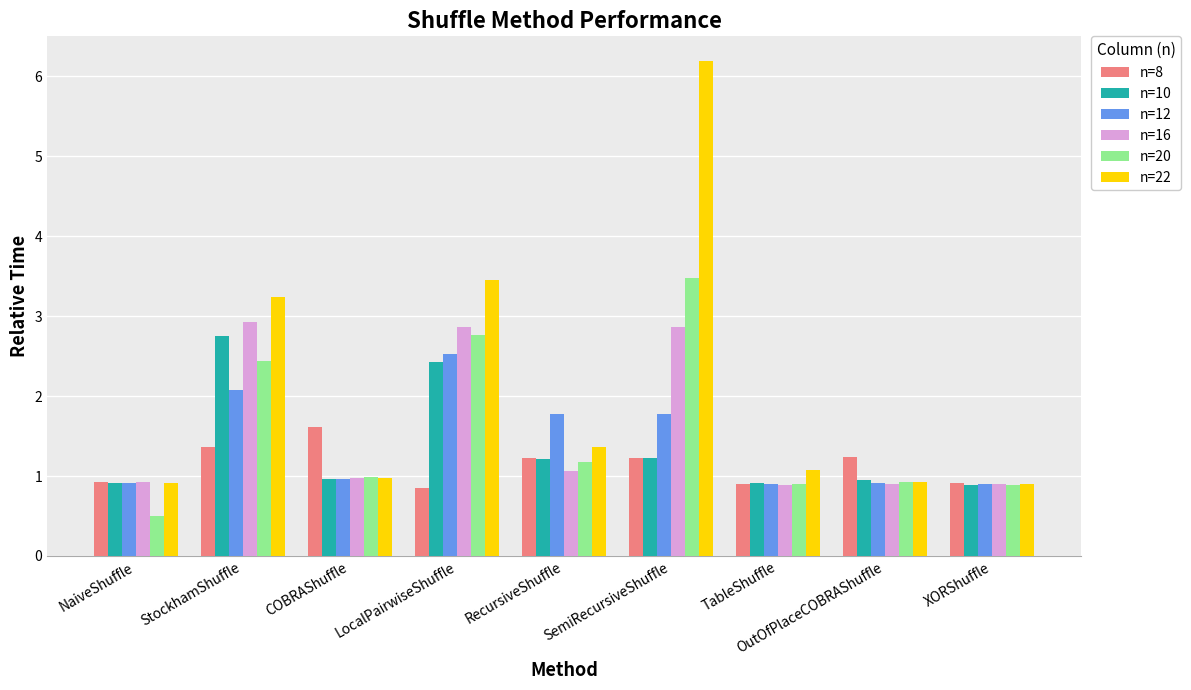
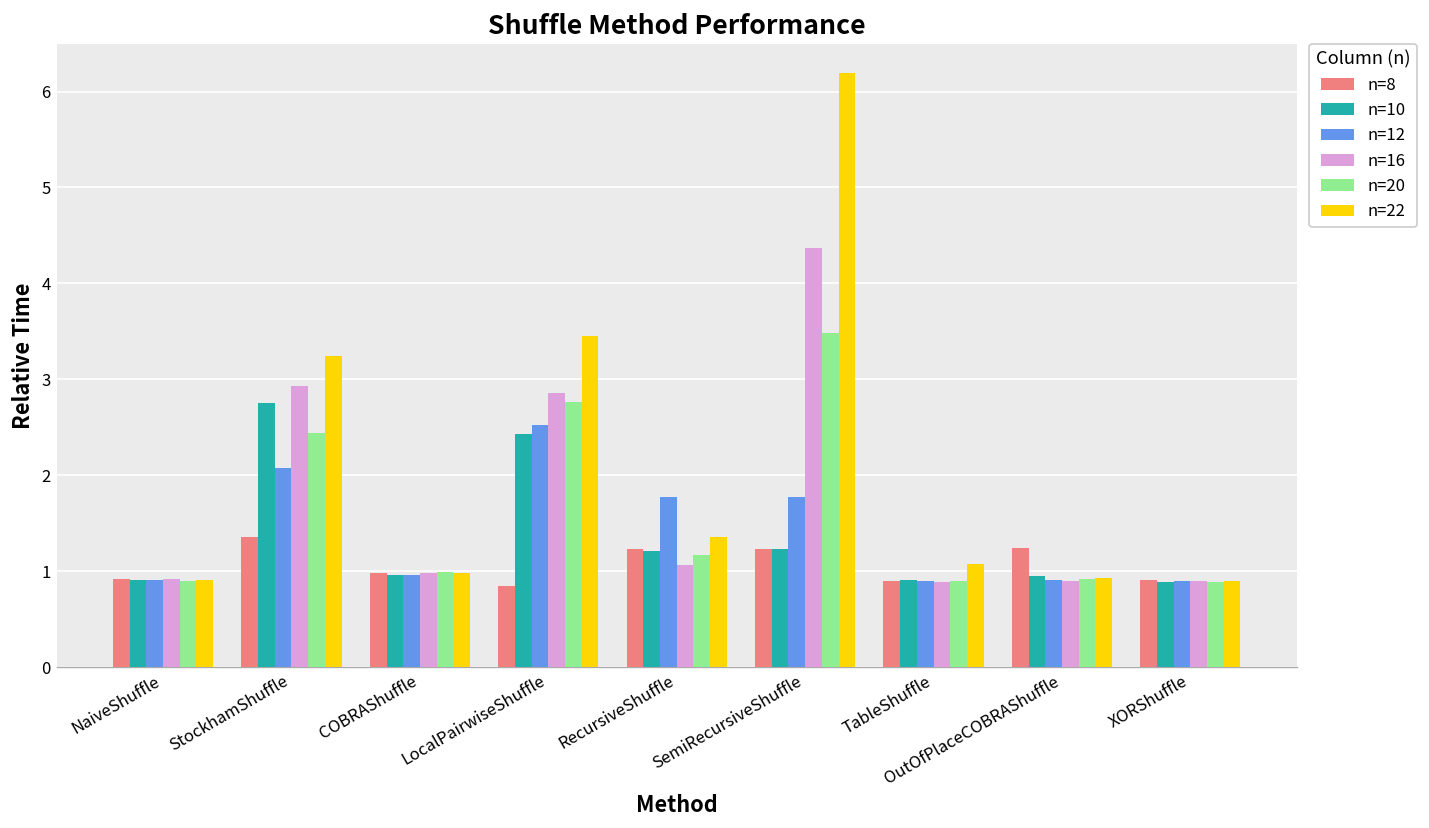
  {
    "n=8": {
      "NaiveShuffle": 0.9,
      "StockhamShuffle": 1.4,
-     "COBRAShuffle": 1.6,
+     "COBRAShuffle": 1.0,
      "LocalPairwiseShuffle": 0.9,
      "RecursiveShuffle": 1.2,
      "SemiRecursiveShuffle": 1.2,
      "TableShuffle": 0.9,
      "OutOfPlaceCOBRAShuffle": 1.2,
      "XORShuffle": 0.9
    },
    "n=10": {
      "NaiveShuffle": 0.9,
      "StockhamShuffle": 2.8,
      "COBRAShuffle": 1.0,
      "LocalPairwiseShuffle": 2.4,
      "RecursiveShuffle": 1.2,
      "SemiRecursiveShuffle": 1.2,
      "TableShuffle": 0.9,
      "OutOfPlaceCOBRAShuffle": 1.0,
      "XORShuffle": 0.9
    },
    "n=12": {
      "NaiveShuffle": 0.9,
      "StockhamShuffle": 2.1,
      "COBRAShuffle": 1.0,
      "LocalPairwiseShuffle": 2.5,
      "RecursiveShuffle": 1.8,
      "SemiRecursiveShuffle": 1.8,
      "TableShuffle": 0.9,
      "OutOfPlaceCOBRAShuffle": 0.9,
      "XORShuffle": 0.9
    },
    "n=16": {
      "NaiveShuffle": 0.9,
      "StockhamShuffle": 2.9,
      "COBRAShuffle": 1.0,
      "LocalPairwiseShuffle": 2.9,
      "RecursiveShuffle": 1.1,
-     "SemiRecursiveShuffle": 2.9,
+     "SemiRecursiveShuffle": 4.4,
      "TableShuffle": 0.9,
      "OutOfPlaceCOBRAShuffle": 0.9,
      "XORShuffle": 0.9
    },
    "n=20": {
-     "NaiveShuffle": 0.5,
+     "NaiveShuffle": 0.9,
      "StockhamShuffle": 2.4,
      "COBRAShuffle": 1.0,
      "LocalPairwiseShuffle": 2.8,
      "RecursiveShuffle": 1.2,
      "SemiRecursiveShuffle": 3.5,
      "TableShuffle": 0.9,
      "OutOfPlaceCOBRAShuffle": 0.9,
      "XORShuffle": 0.9
    },
    "n=22": {
      "NaiveShuffle": 0.9,
      "StockhamShuffle": 3.2,
      "COBRAShuffle": 1.0,
      "LocalPairwiseShuffle": 3.5,
      "RecursiveShuffle": 1.4,
      "SemiRecursiveShuffle": 6.2,
      "TableShuffle": 1.1,
      "OutOfPlaceCOBRAShuffle": 0.9,
      "XORShuffle": 0.9
    }
  }
